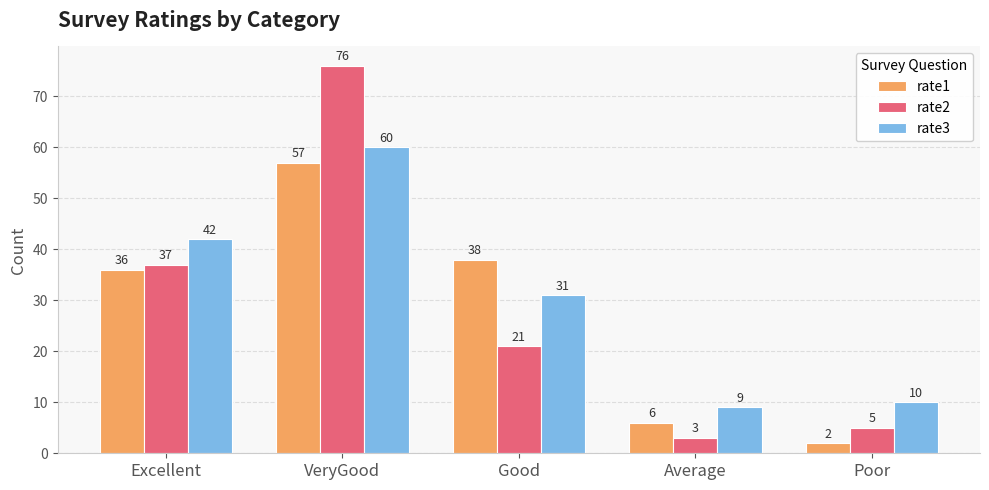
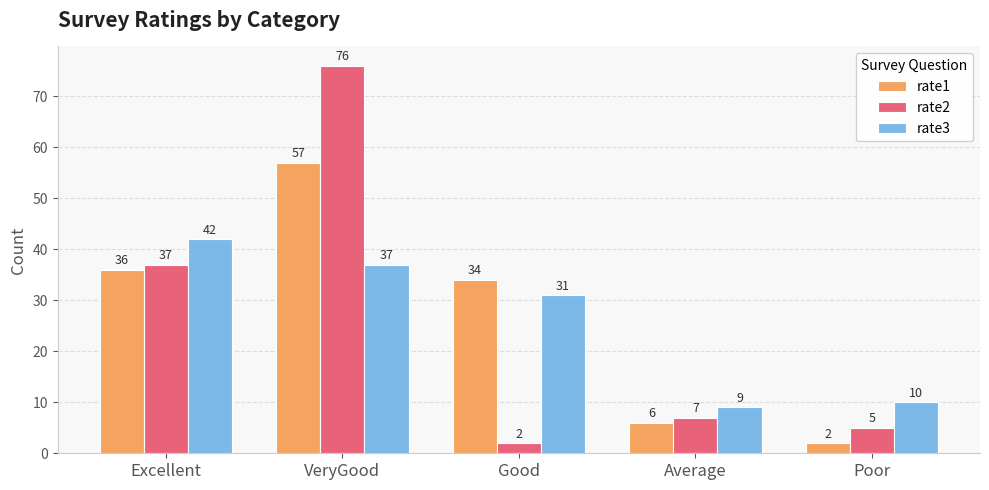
  {
    "rate1": {
      "Excellent": 36,
      "VeryGood": 57,
-     "Good": 38,
+     "Good": 34,
      "Average": 6,
      "Poor": 2
    },
    "rate2": {
      "Excellent": 37,
      "VeryGood": 76,
-     "Good": 21,
-     "Average": 3,
+     "Good": 2,
+     "Average": 7,
      "Poor": 5
    },
    "rate3": {
      "Excellent": 42,
-     "VeryGood": 60,
+     "VeryGood": 37,
      "Good": 31,
      "Average": 9,
      "Poor": 10
    }
  }
